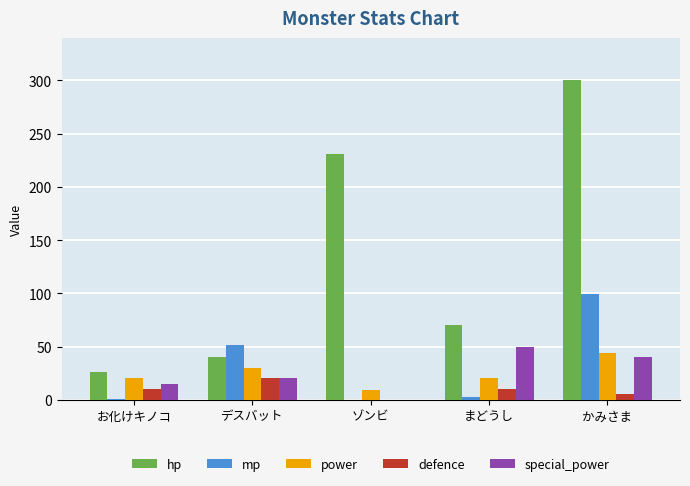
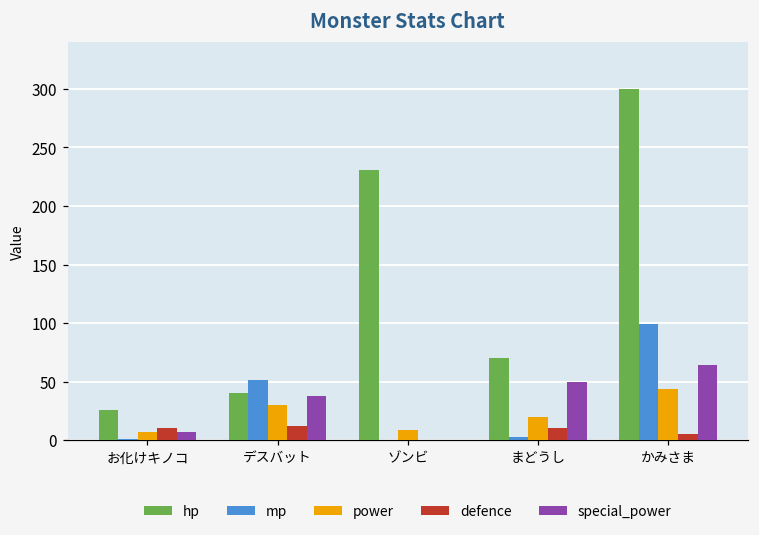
  {
    "hp": {
      "お化けキノコ": 26,
      "デスバット": 40,
      "ゾンビ": 231,
      "まどうし": 70,
      "かみさま": 300
    },
    "mp": {
      "デスバット": 51,
      "ゾンビ": 0,
      "まどうし": 3,
      "かみさま": 99
    },
    "power": {
-     "お化けキノコ": 20,
+     "お化けキノコ": 7,
      "デスバット": 30,
      "ゾンビ": 9,
      "まどうし": 20,
      "かみさま": 44
    },
    "defence": {
      "お化けキノコ": 10,
-     "デスバット": 20,
+     "デスバット": 12,
      "ゾンビ": 0,
      "まどうし": 10,
      "かみさま": 5
    },
    "special_power": {
-     "お化けキノコ": 15,
-     "デスバット": 20,
+     "お化けキノコ": 7,
+     "デスバット": 38,
      "ゾンビ": 0,
      "まどうし": 50,
-     "かみさま": 40
+     "かみさま": 64
    }
  }
